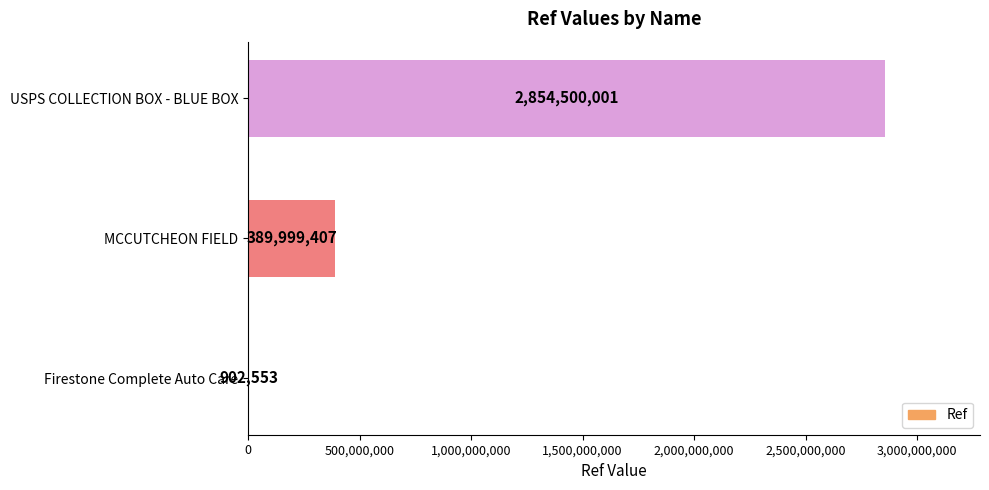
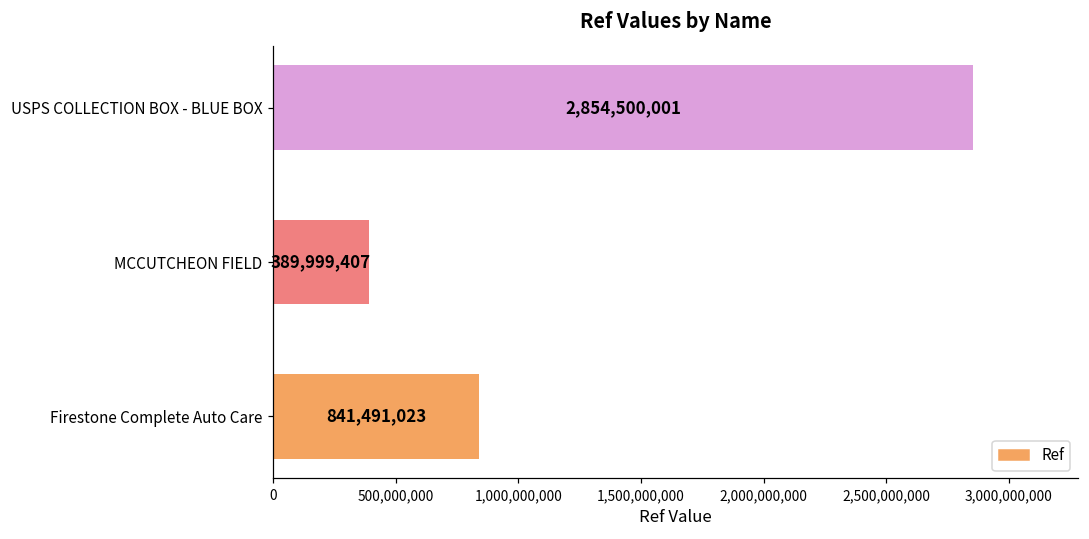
  {
    "USPS COLLECTION BOX - BLUE BOX": "2,854,500,001",
    "MCCUTCHEON FIELD": "389,999,407",
-   "Firestone Complete Auto Care": "902,553"
+   "Firestone Complete Auto Care": "841,491,023"
  }
